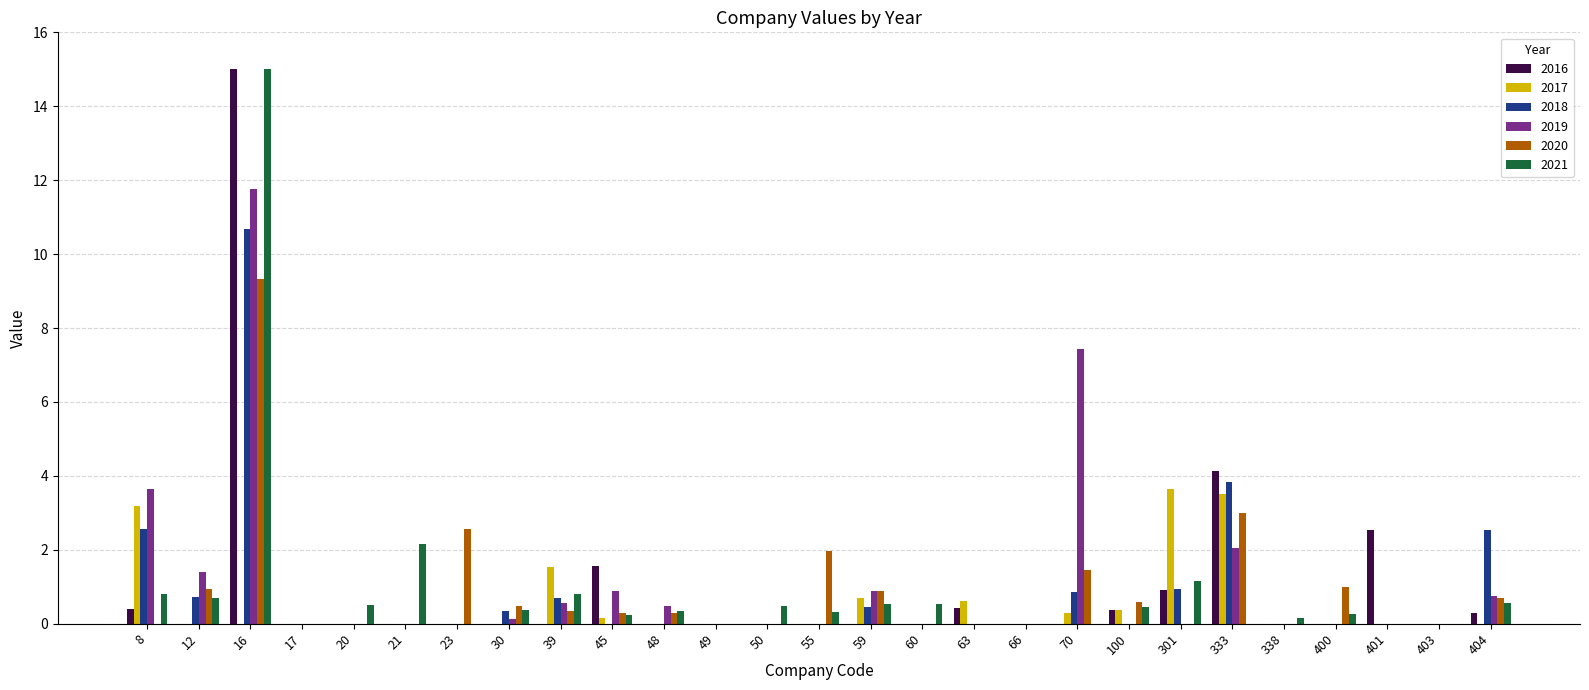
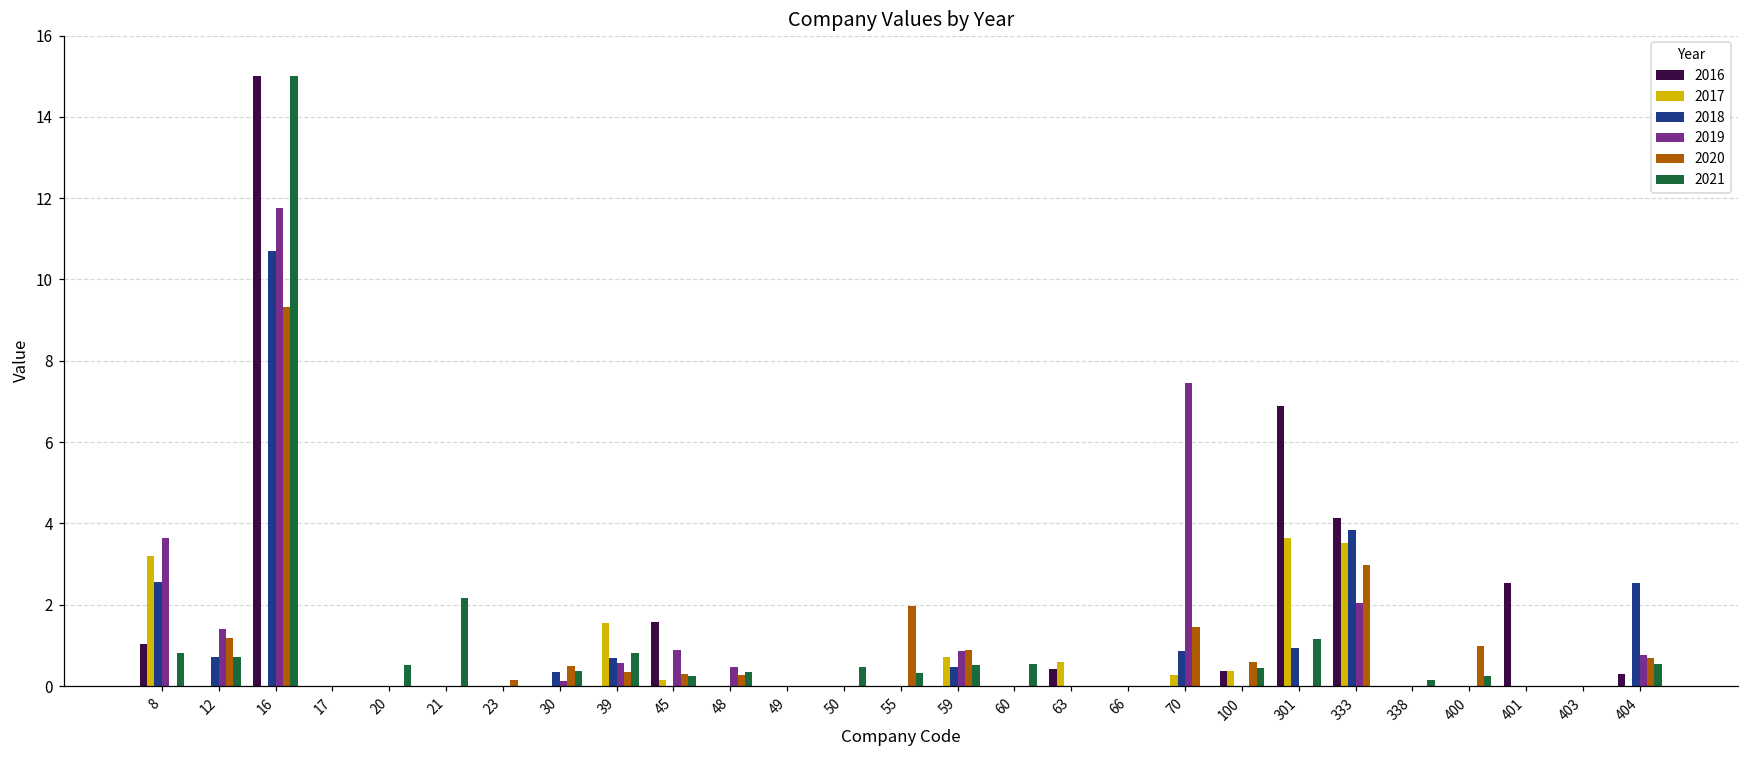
  {
    "2016": {
-     "8": 0.4,
+     "8": 1.0,
      "12": 0.0,
      "16": 15.0,
      "17": 0.0,
      "20": 0.0,
      "21": 0.0,
      "23": 0.0,
      "30": 0.0,
      "39": 0.0,
      "45": 1.6,
      "48": 0.0,
      "49": 0.0,
      "50": 0.0,
      "55": 0.0,
      "59": 0.0,
      "60": 0.0,
      "63": 0.4,
      "66": 0.0,
      "70": 0.0,
      "100": 0.4,
-     "301": 0.9,
+     "301": 6.9,
      "333": 4.1,
      "338": 0.0,
      "400": 0.0,
      "401": 2.5,
      "403": 0.0,
      "404": 0.3
    },
    "2017": {
      "8": 3.2,
      "12": 0.0,
      "16": 0.0,
      "17": 0.0,
      "20": 0.0,
      "21": 0.0,
      "23": 0.0,
      "30": 0.0,
      "39": 1.5,
      "45": 0.2,
      "48": 0.0,
      "49": 0.0,
      "50": 0.0,
      "55": 0.0,
      "59": 0.7,
      "60": 0.0,
      "63": 0.6,
      "66": 0.0,
      "70": 0.3,
      "100": 0.4,
      "301": 3.6,
      "333": 3.5,
      "338": 0.0,
      "400": 0.0,
      "401": 0.0,
      "403": 0.0,
      "404": 0.0
    },
    "2018": {
      "8": 2.6,
      "12": 0.7,
      "16": 10.7,
      "17": 0.0,
      "20": 0.0,
      "21": 0.0,
      "23": 0.0,
      "30": 0.3,
      "39": 0.7,
      "45": 0.0,
      "48": 0.0,
      "49": 0.0,
      "50": 0.0,
      "55": 0.0,
      "59": 0.5,
      "60": 0.0,
      "63": 0.0,
      "66": 0.0,
      "70": 0.9,
      "100": 0.0,
      "301": 0.9,
      "333": 3.8,
      "338": 0.0,
      "400": 0.0,
      "401": 0.0,
      "403": 0.0,
      "404": 2.5
    },
    "2019": {
      "8": 3.6,
      "12": 1.4,
      "16": 11.8,
      "17": 0.0,
      "20": 0.0,
      "21": 0.0,
      "23": 0.0,
      "30": 0.1,
      "39": 0.6,
      "45": 0.9,
      "48": 0.5,
      "49": 0.0,
      "50": 0.0,
      "55": 0.0,
      "59": 0.9,
      "60": 0.0,
      "63": 0.0,
      "66": 0.0,
      "70": 7.4,
      "100": 0.0,
      "301": 0.0,
      "333": 2.1,
      "338": 0.0,
      "400": 0.0,
      "401": 0.0,
      "403": 0.0,
      "404": 0.8
    },
    "2020": {
      "8": 0.0,
-     "12": 1.0,
+     "12": 1.2,
      "16": 9.3,
      "17": 0.0,
      "20": 0.0,
      "21": 0.0,
-     "23": 2.6,
+     "23": 0.2,
      "30": 0.5,
      "39": 0.3,
      "45": 0.3,
      "48": 0.3,
      "49": 0.0,
      "50": 0.0,
      "55": 2.0,
      "59": 0.9,
      "60": 0.0,
      "63": 0.0,
      "66": 0.0,
      "70": 1.4,
      "100": 0.6,
      "301": 0.0,
      "333": 3.0,
      "338": 0.0,
      "400": 1.0,
      "401": 0.0,
      "403": 0.0,
      "404": 0.7
    },
    "2021": {
      "8": 0.8,
      "12": 0.7,
      "16": 15.0,
      "17": 0.0,
      "20": 0.5,
      "21": 2.2,
      "23": 0.0,
      "30": 0.4,
      "39": 0.8,
      "45": 0.2,
      "48": 0.3,
      "49": 0.0,
      "50": 0.5,
      "55": 0.3,
      "59": 0.5,
      "60": 0.5,
      "63": 0.0,
      "66": 0.0,
      "70": 0.0,
      "100": 0.4,
      "301": 1.1,
      "333": 0.0,
      "338": 0.1,
      "400": 0.3,
      "401": 0.0,
      "403": 0.0,
      "404": 0.6
    }
  }
